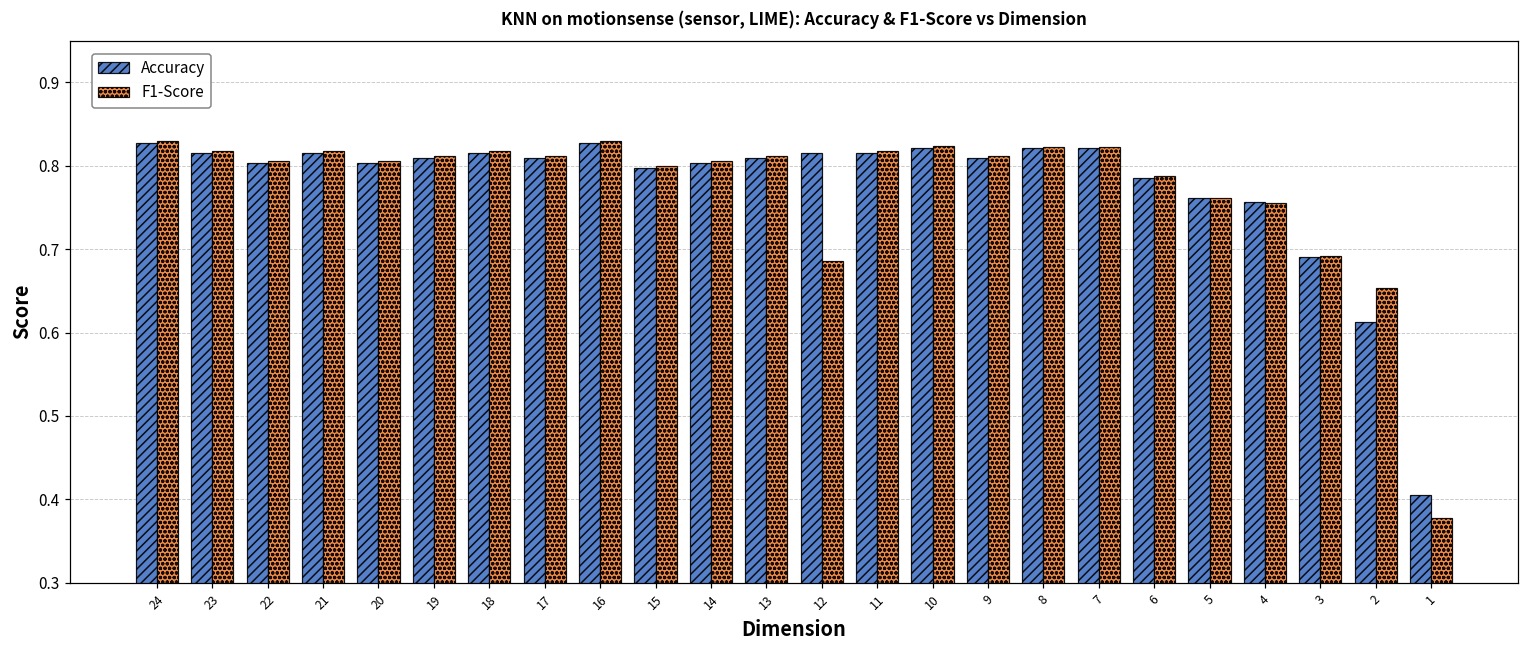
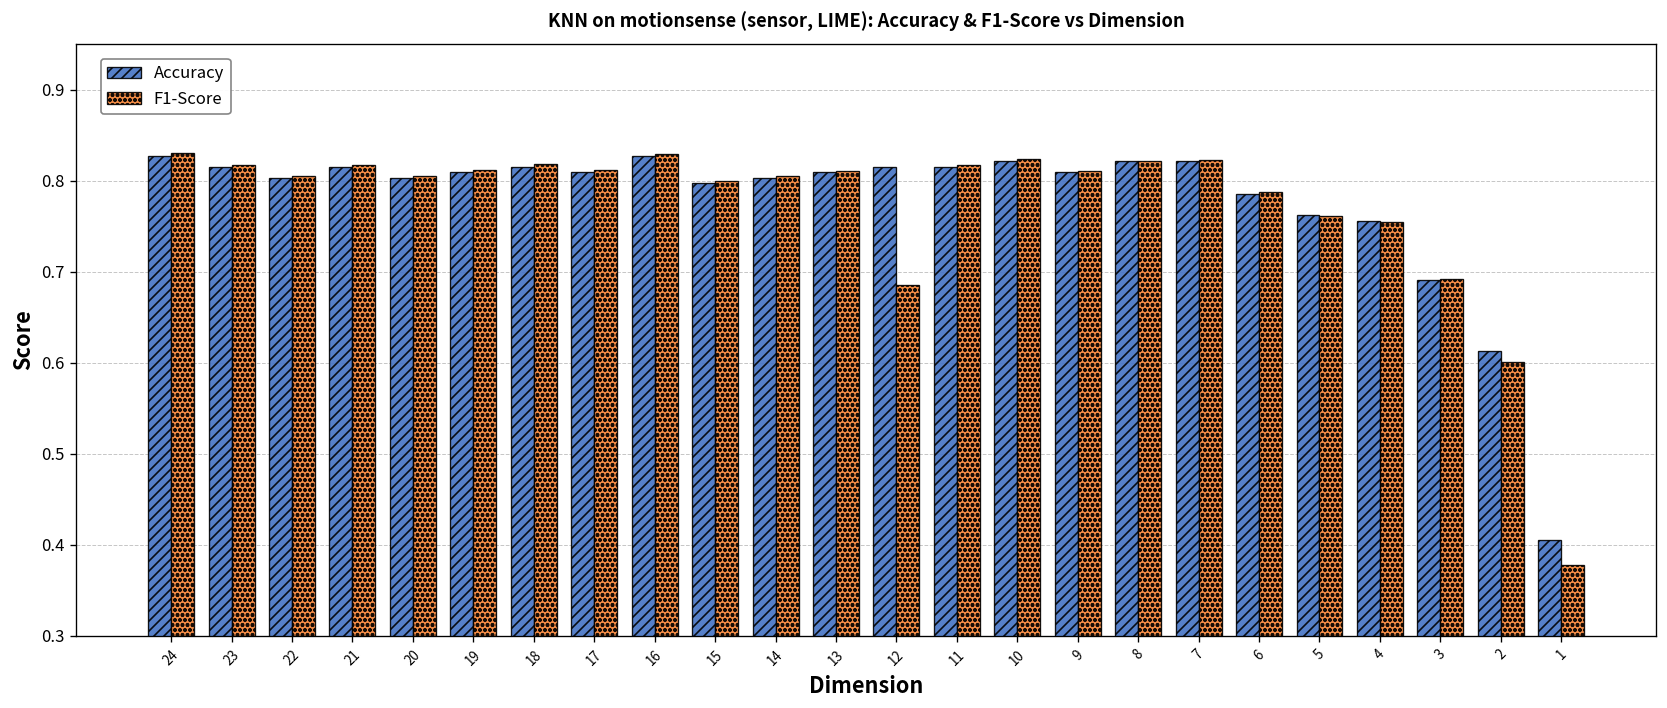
  {
    "Accuracy": {
      "24": 0.83,
      "23": 0.82,
      "22": 0.80,
      "21": 0.82,
      "20": 0.80,
      "19": 0.81,
      "18": 0.82,
      "17": 0.81,
      "16": 0.83,
      "15": 0.80,
      "14": 0.80,
      "13": 0.81,
      "12": 0.82,
      "11": 0.82,
      "10": 0.82,
      "9": 0.81,
      "8": 0.82,
      "7": 0.82,
      "6": 0.79,
      "5": 0.76,
      "4": 0.76,
      "3": 0.69,
      "2": 0.61,
      "1": 0.40
    },
    "F1-Score": {
      "24": 0.83,
      "23": 0.82,
      "22": 0.81,
      "21": 0.82,
      "20": 0.81,
      "19": 0.81,
      "18": 0.82,
      "17": 0.81,
      "16": 0.83,
      "15": 0.80,
      "14": 0.81,
      "13": 0.81,
      "12": 0.69,
      "11": 0.82,
      "10": 0.82,
      "9": 0.81,
      "8": 0.82,
      "7": 0.82,
      "6": 0.79,
      "5": 0.76,
      "4": 0.76,
      "3": 0.69,
-     "2": 0.65,
+     "2": 0.60,
      "1": 0.38
    }
  }
